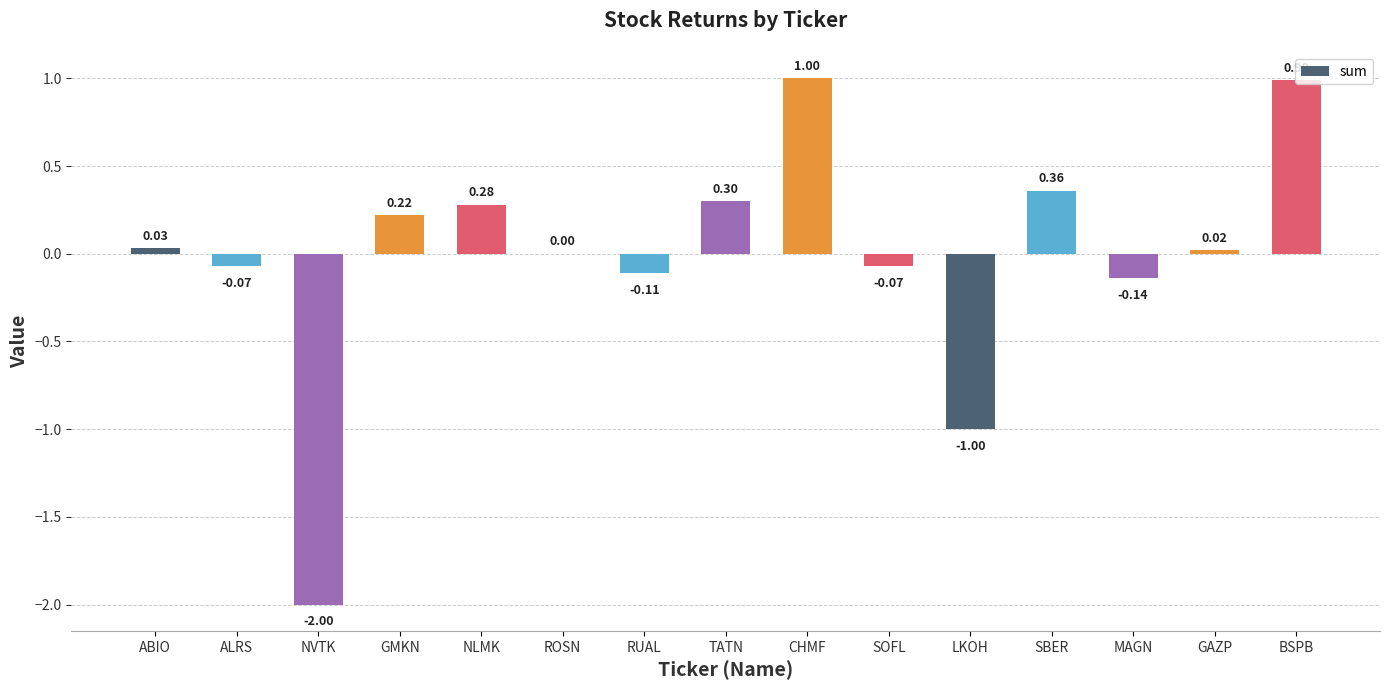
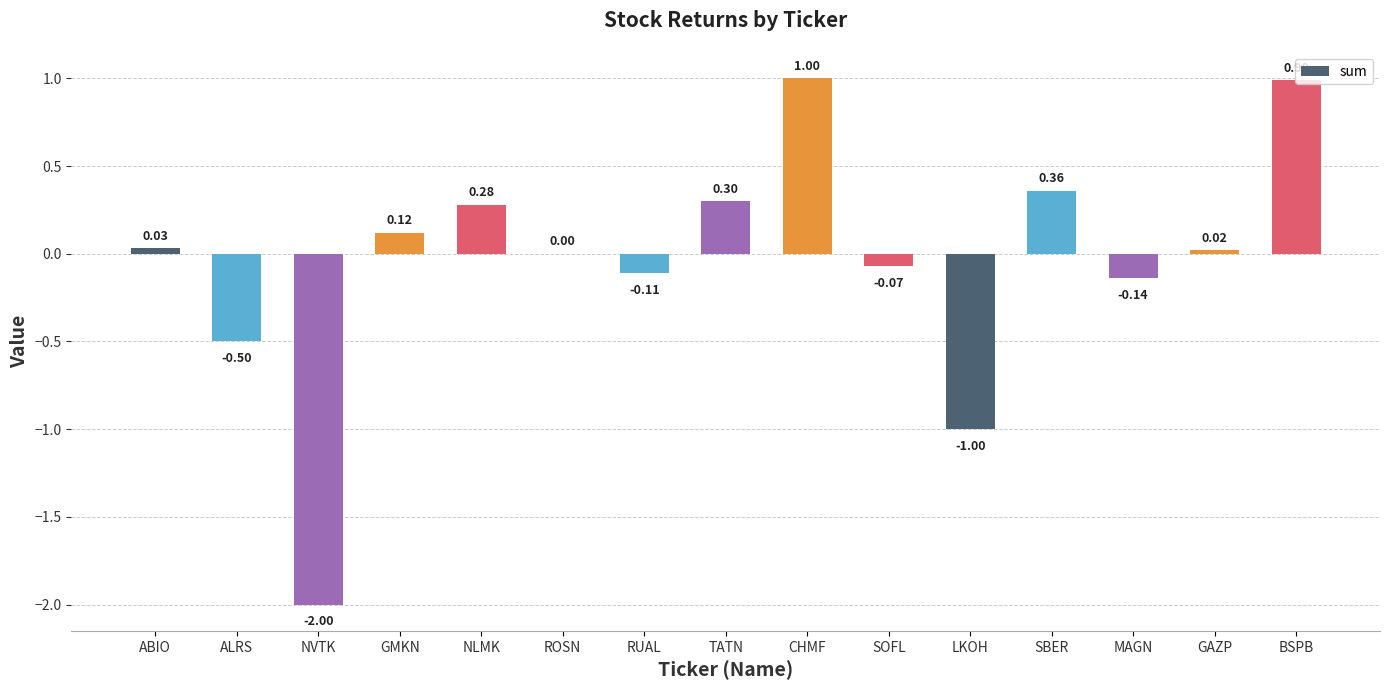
  {
    "ABIO": 0.03,
-   "ALRS": -0.07,
+   "ALRS": -0.50,
    "NVTK": -2.00,
-   "GMKN": 0.22,
+   "GMKN": 0.12,
    "NLMK": 0.28,
    "ROSN": 0.00,
    "RUAL": -0.11,
    "TATN": 0.30,
    "CHMF": 1.00,
    "SOFL": -0.07,
    "LKOH": -1.00,
    "SBER": 0.36,
    "MAGN": -0.14,
    "GAZP": 0.02
  }
